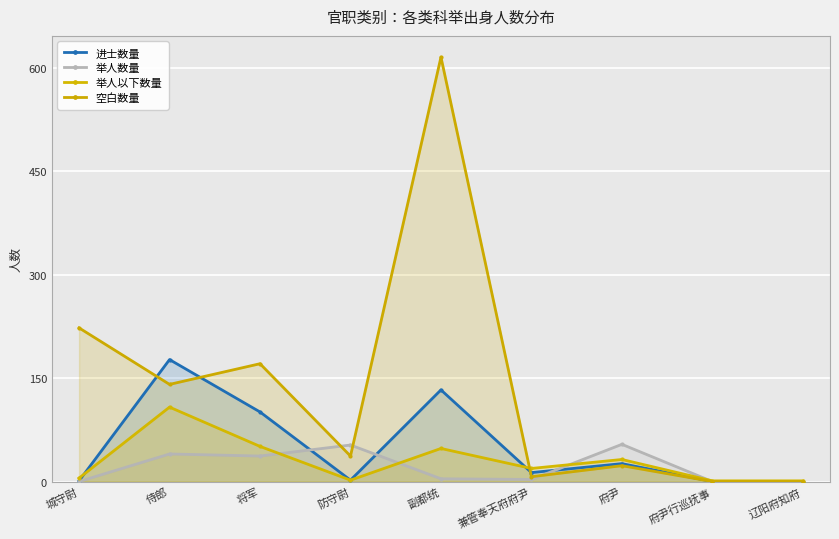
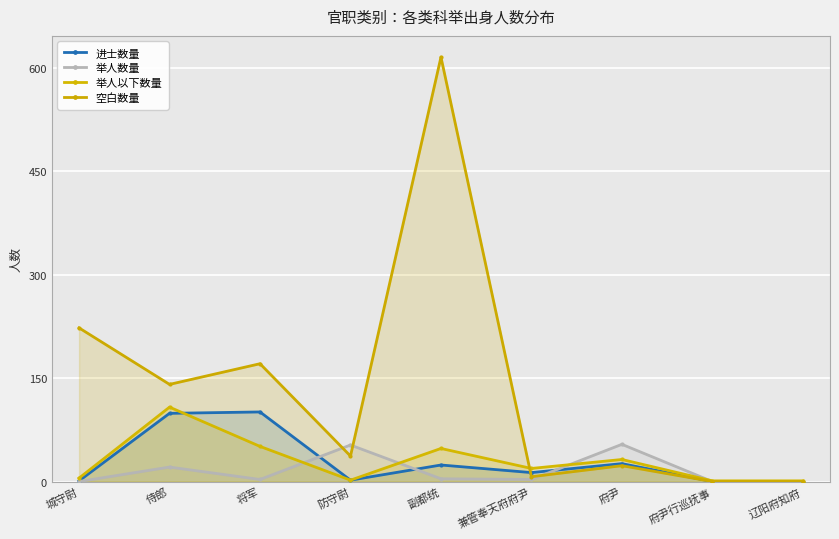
  {
    "进士数量": {
-     "侍郎": 180,
+     "侍郎": 100,
      "将军": 100,
-     "副都统": 130,
+     "副都统": 20,
      "兼管奉天府府尹": 10
    },
    "举人数量": {
-     "侍郎": 40,
-     "将军": 40,
+     "侍郎": 20,
+     "将军": 0,
      "防守尉": 50,
      "副都统": 0,
      "兼管奉天府府尹": 0,
      "府尹": 50
    }
  }
